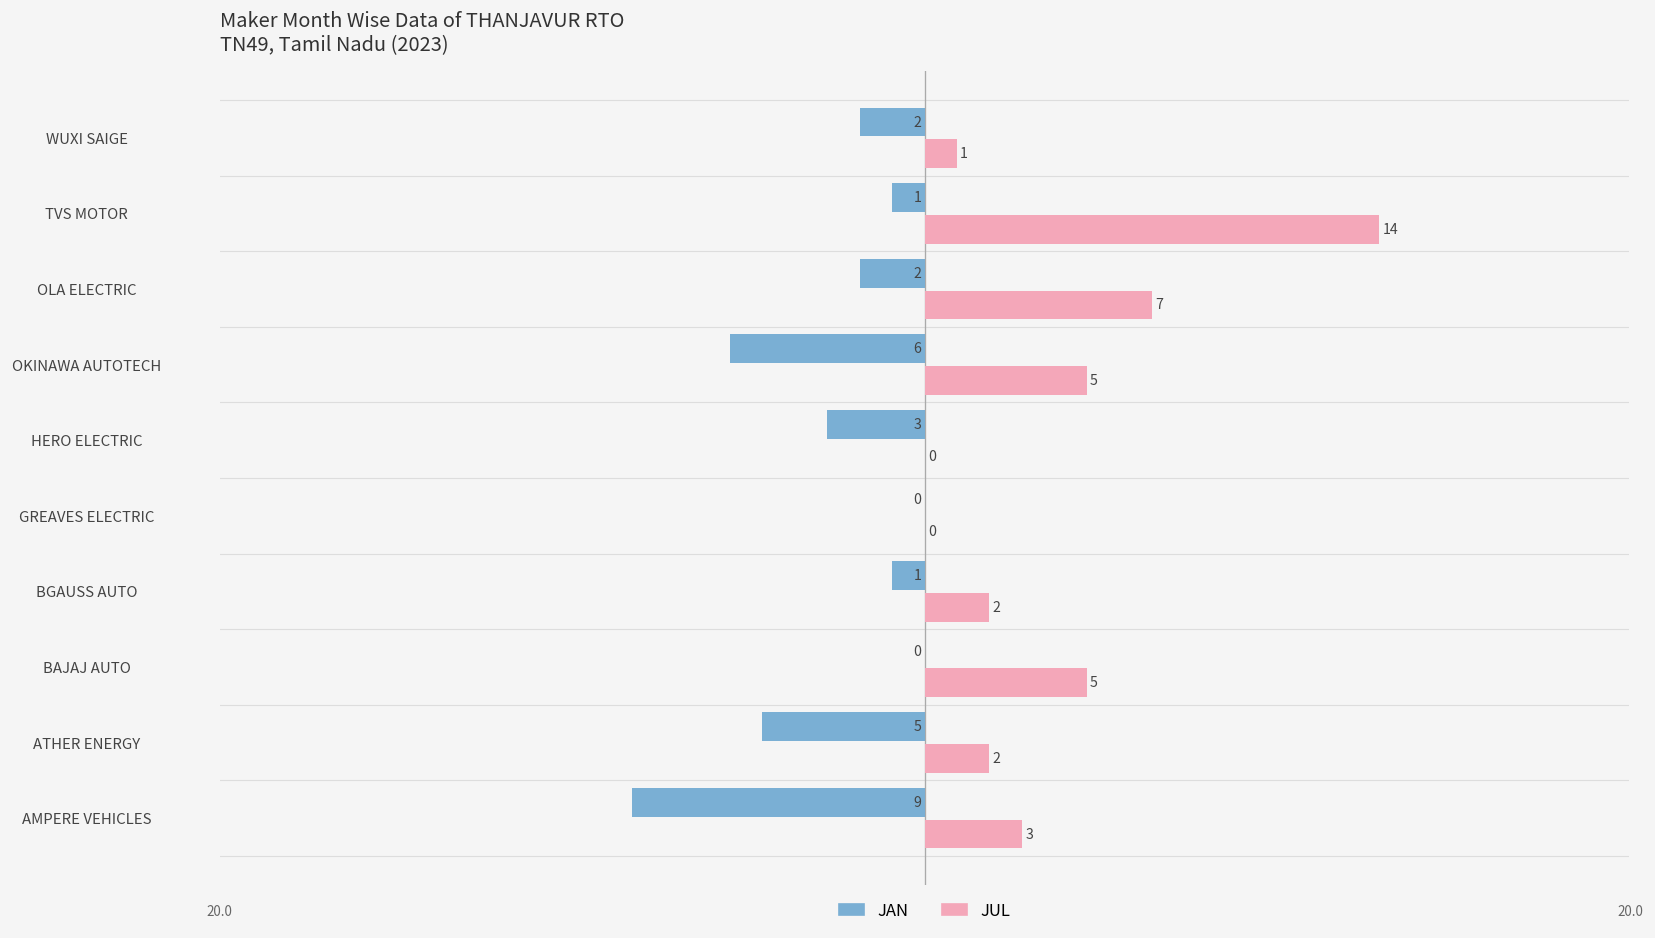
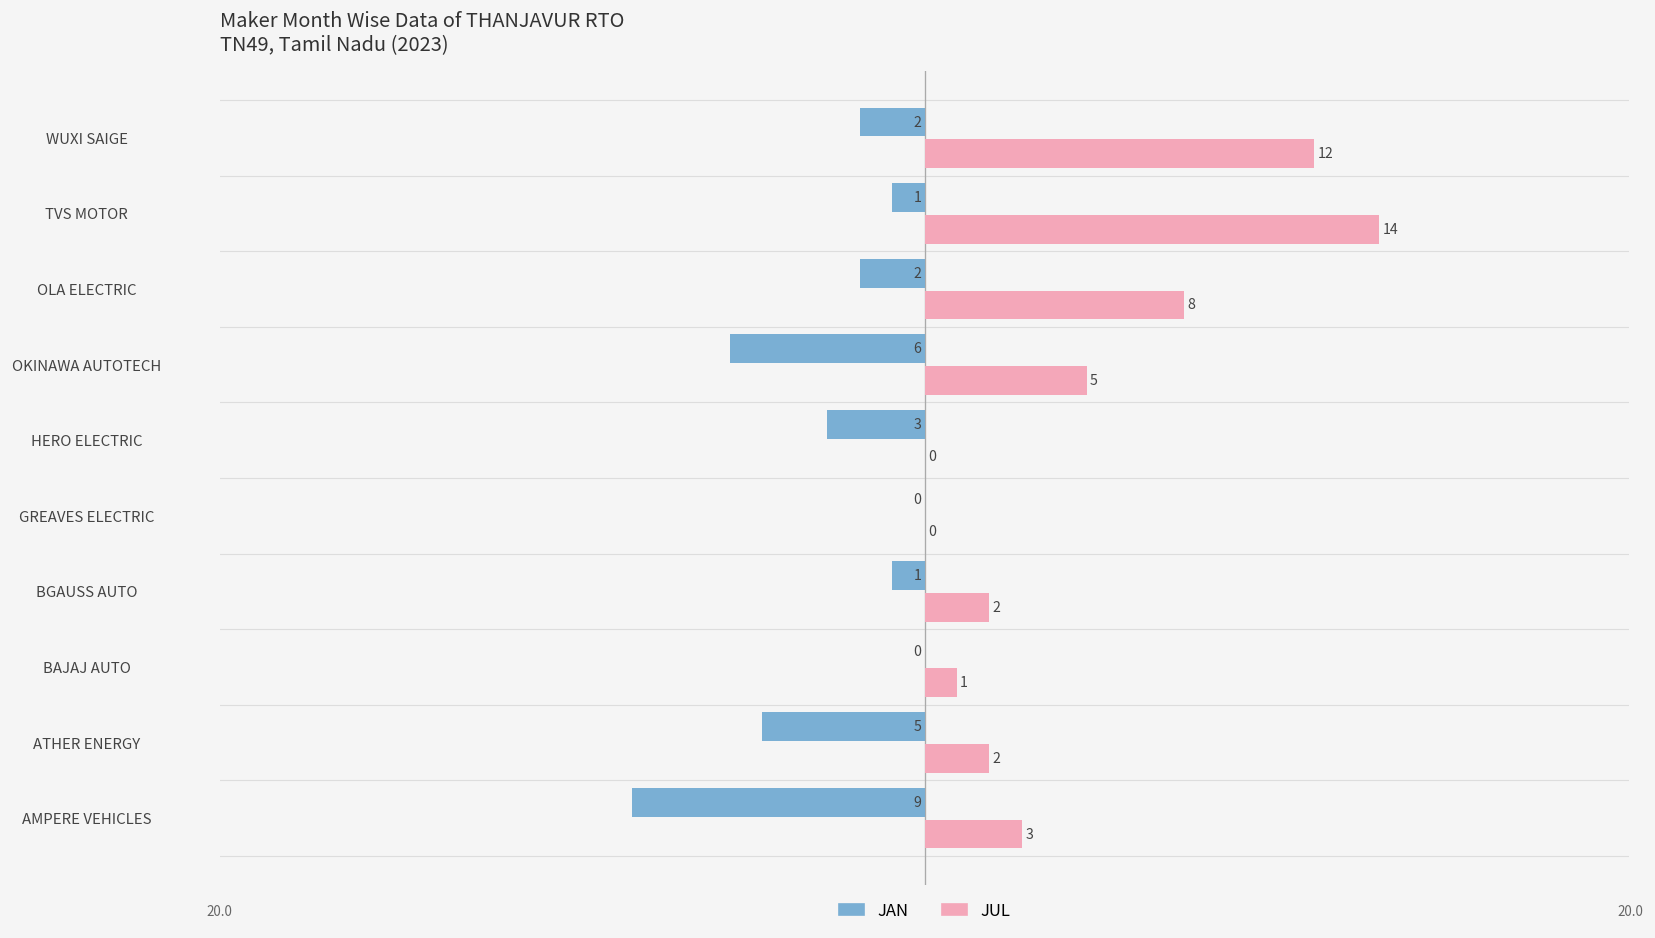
  {
    "JAN": {
      "GREAVES ELECTRIC": 0,
      "BAJAJ AUTO": 0
    },
    "JUL": {
-     "WUXI SAIGE": 1,
+     "WUXI SAIGE": 12,
      "TVS MOTOR": 14,
-     "OLA ELECTRIC": 7,
+     "OLA ELECTRIC": 8,
      "OKINAWA AUTOTECH": 5,
      "HERO ELECTRIC": 0,
      "GREAVES ELECTRIC": 0,
      "BGAUSS AUTO": 2,
-     "BAJAJ AUTO": 5,
+     "BAJAJ AUTO": 1,
      "ATHER ENERGY": 2,
      "AMPERE VEHICLES": 3
    }
  }
